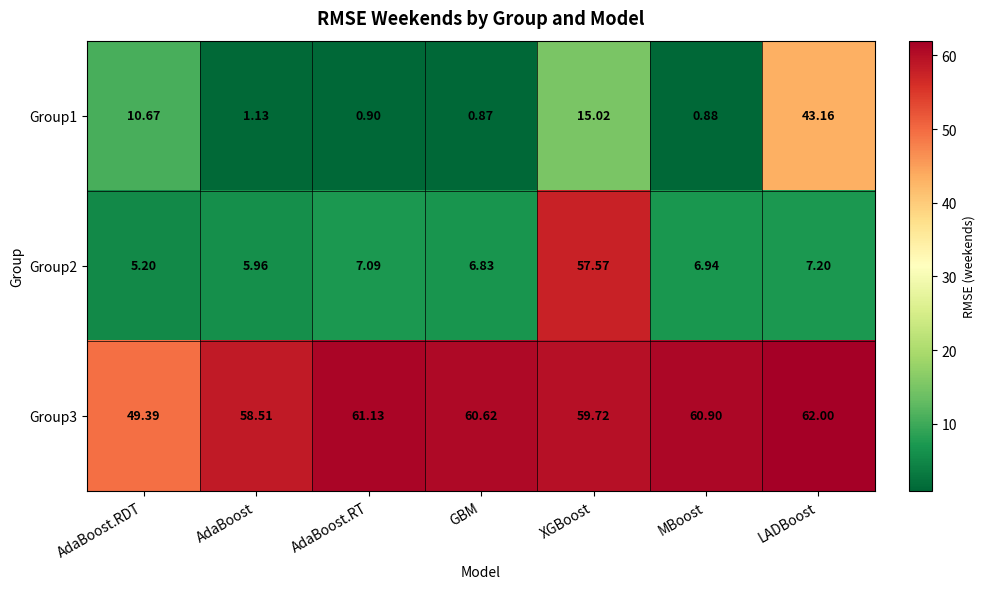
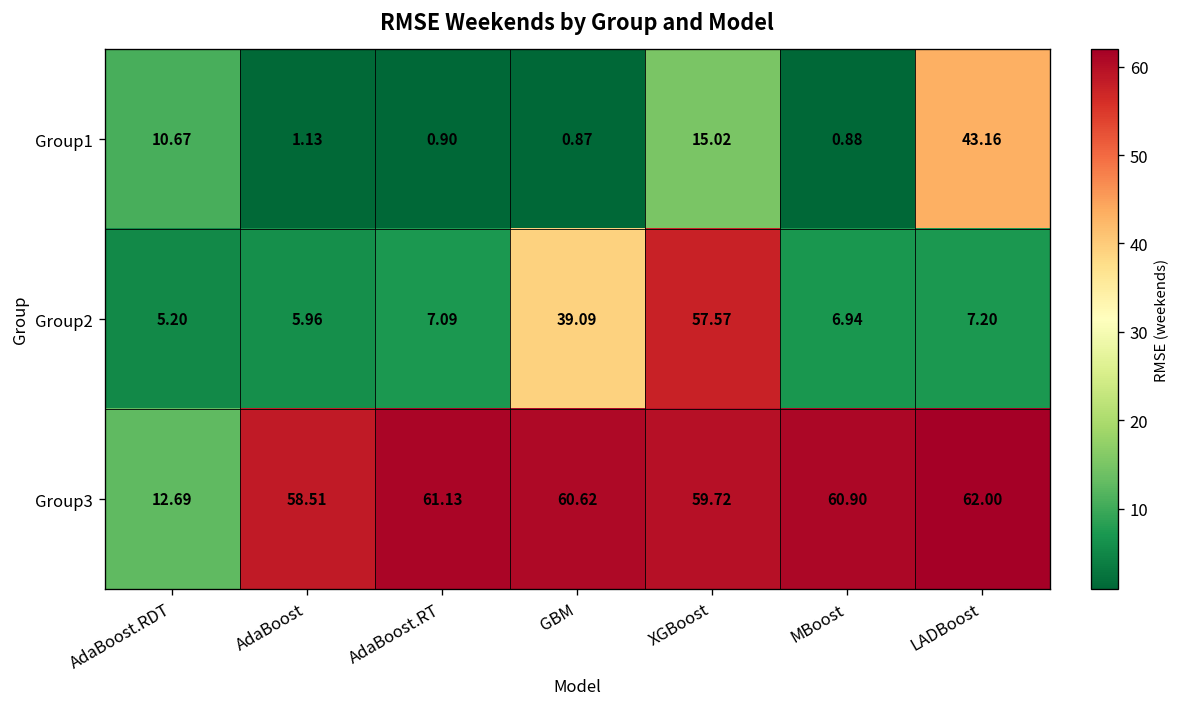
  {
    "Group1": {
      "AdaBoost.RDT": 10.67,
      "AdaBoost": 1.13,
      "AdaBoost.RT": 0.90,
      "GBM": 0.87,
      "XGBoost": 15.02,
      "MBoost": 0.88,
      "LADBoost": 43.16
    },
    "Group2": {
      "AdaBoost.RDT": 5.20,
      "AdaBoost": 5.96,
      "AdaBoost.RT": 7.09,
-     "GBM": 6.83,
+     "GBM": 39.09,
      "XGBoost": 57.57,
      "MBoost": 6.94,
      "LADBoost": 7.20
    },
    "Group3": {
-     "AdaBoost.RDT": 49.39,
+     "AdaBoost.RDT": 12.69,
      "AdaBoost": 58.51,
      "AdaBoost.RT": 61.13,
      "GBM": 60.62,
      "XGBoost": 59.72,
      "MBoost": 60.90,
      "LADBoost": 62.00
    }
  }
